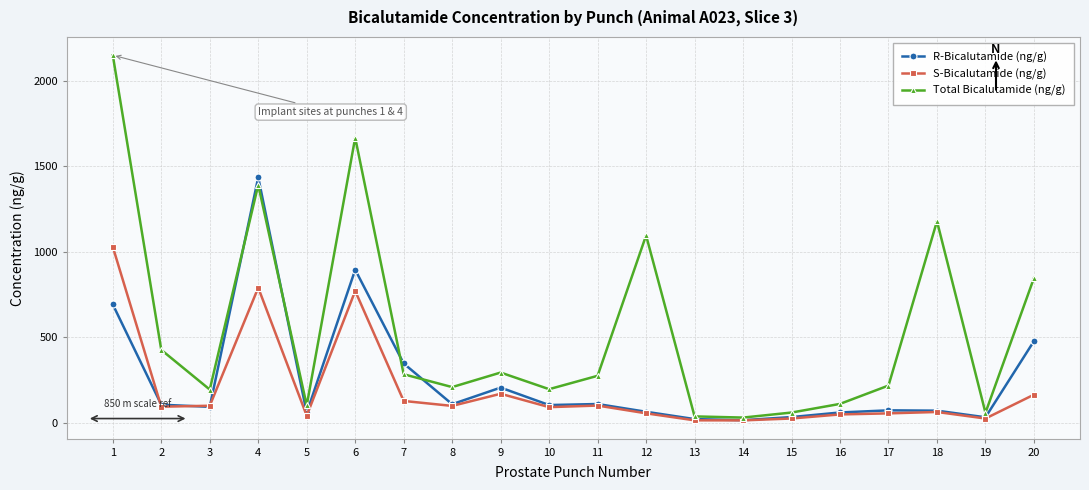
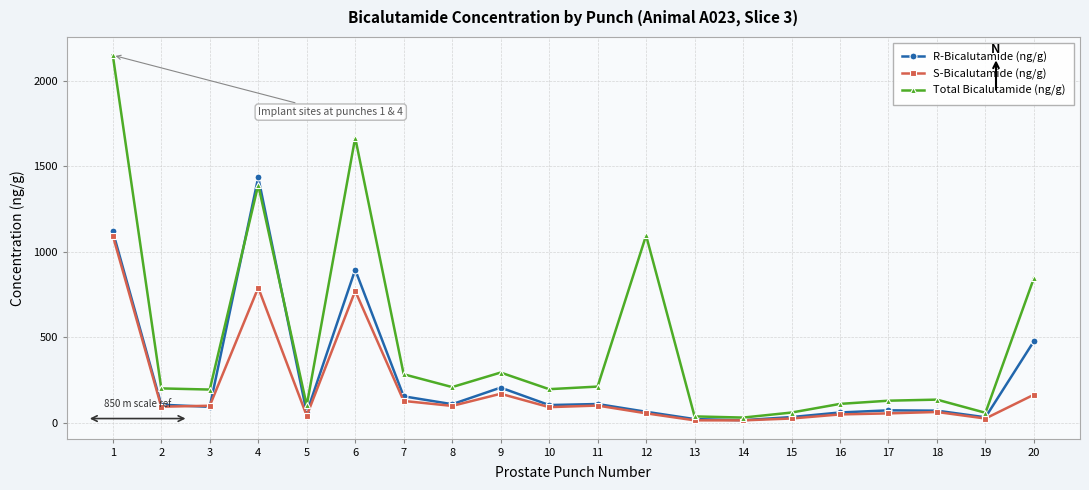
  {
    "R-Bicalutamide (ng/g)": {
-     "1": 690,
+     "1": 1120,
      "4": 1440,
      "5": 60,
      "6": 900,
-     "7": 350,
+     "7": 160,
      "9": 210,
      "17": 70,
      "20": 480
    },
    "S-Bicalutamide (ng/g)": {
-     "1": 1030,
+     "1": 1100,
      "4": 790,
      "5": 40,
      "6": 770,
      "7": 130,
      "9": 170,
      "17": 60,
      "20": 170
    },
    "Total Bicalutamide (ng/g)": {
-     "2": 430,
+     "2": 200,
      "3": 200,
      "4": 1390,
      "5": 100,
      "6": 1670,
      "7": 290,
      "8": 210,
      "9": 300,
      "10": 200,
-     "11": 280,
+     "11": 210,
      "12": 1100,
      "13": 40,
      "14": 30,
      "15": 60,
      "16": 110,
-     "17": 220,
-     "18": 1180,
+     "17": 130,
+     "18": 140,
      "19": 60,
      "20": 850
    }
  }
